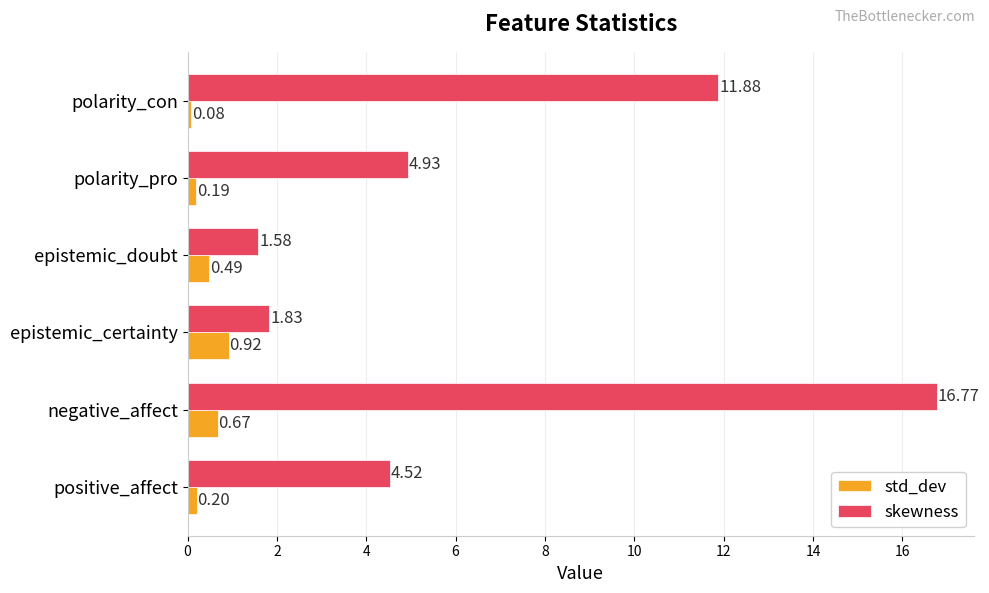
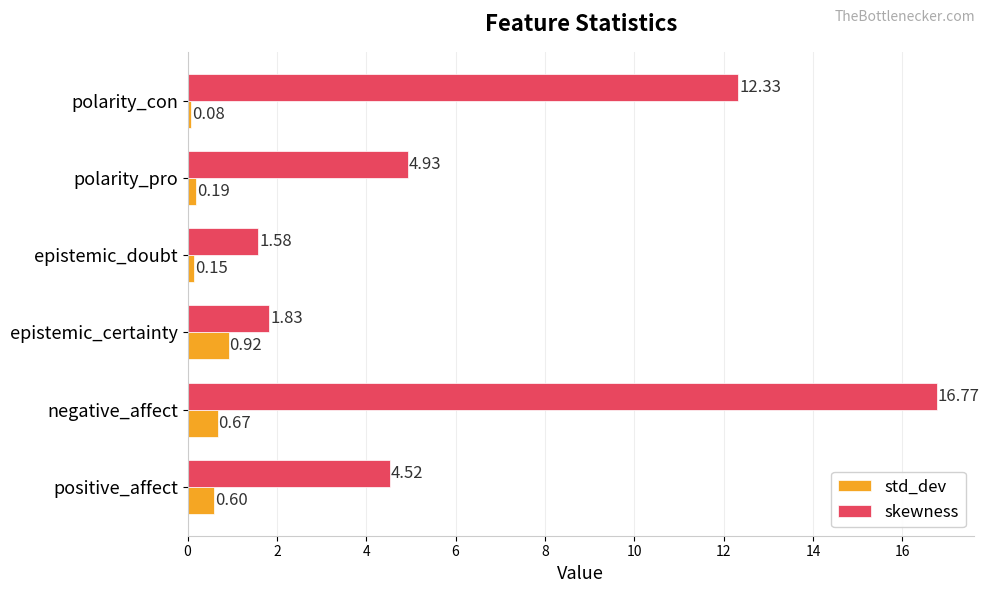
  {
    "std_dev": {
      "polarity_con": 0.08,
      "polarity_pro": 0.19,
-     "epistemic_doubt": 0.49,
+     "epistemic_doubt": 0.15,
      "epistemic_certainty": 0.92,
      "negative_affect": 0.67,
-     "positive_affect": 0.20
+     "positive_affect": 0.60
    },
    "skewness": {
-     "polarity_con": 11.88,
+     "polarity_con": 12.33,
      "polarity_pro": 4.93,
      "epistemic_doubt": 1.58,
      "epistemic_certainty": 1.83,
      "negative_affect": 16.77,
      "positive_affect": 4.52
    }
  }
